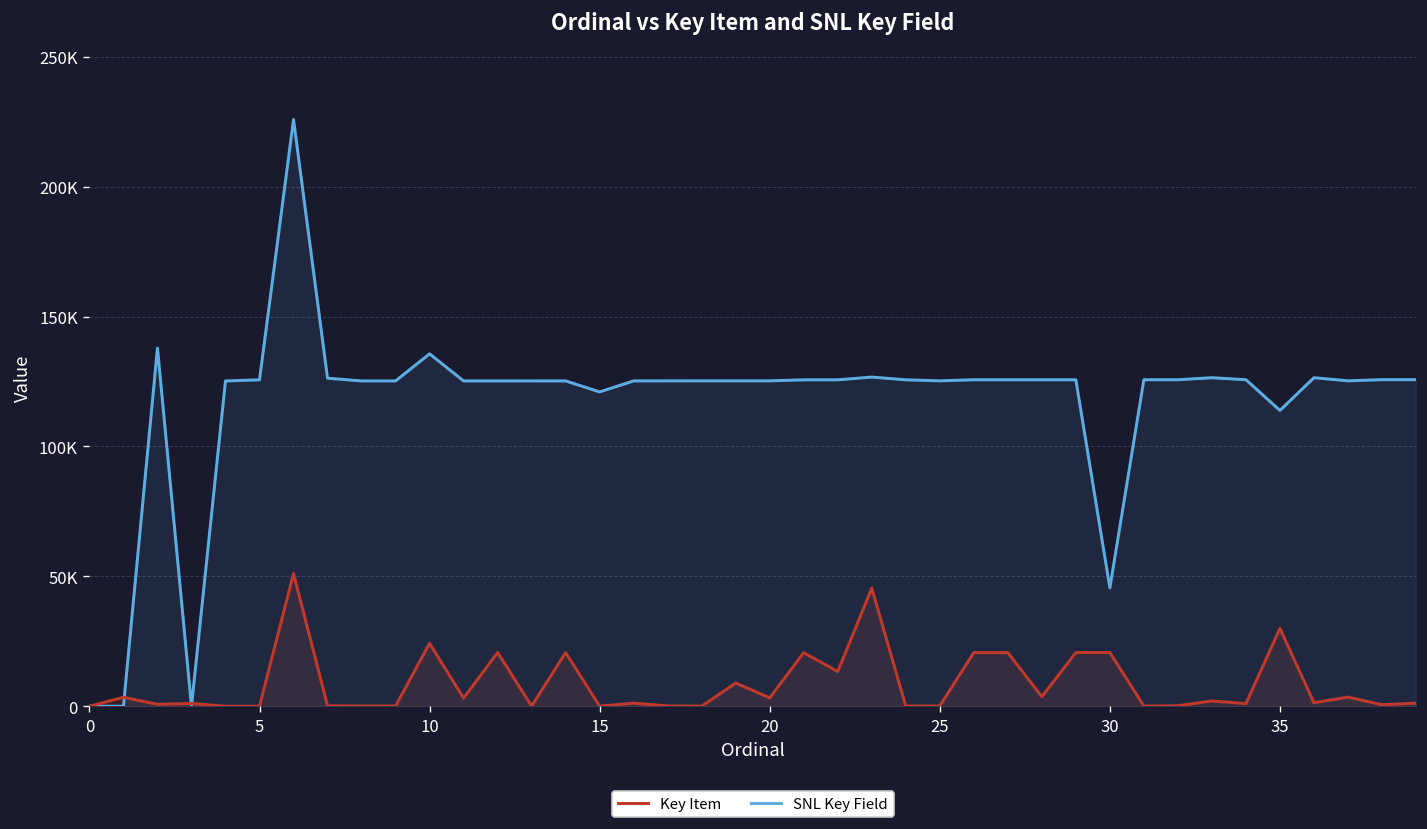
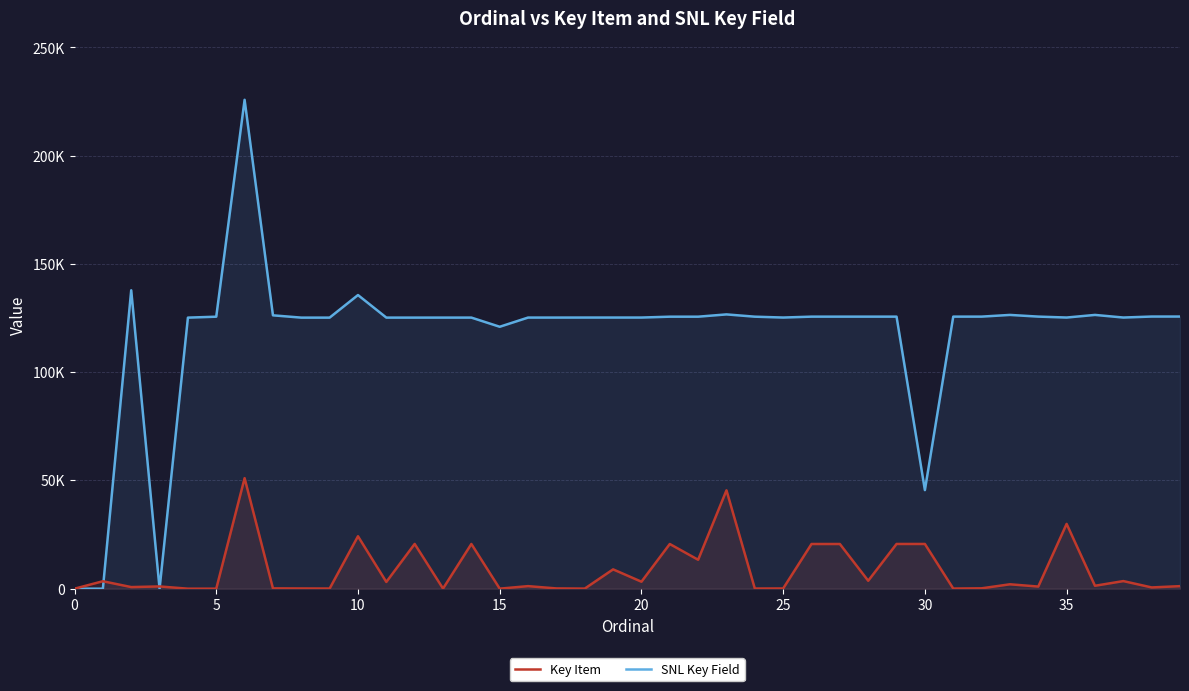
  {
    "Key Item": {
      "5": 0,
      "10": 24000,
      "15": 0,
      "20": 3000,
      "25": 0,
      "30": 21000,
      "35": 30000
    },
    "SNL Key Field": {
      "5": 126000,
      "10": 136000,
      "15": 121000,
      "20": 125000,
      "25": 125000,
      "30": 46000,
-     "35": 114000
+     "35": 125000
    }
  }
